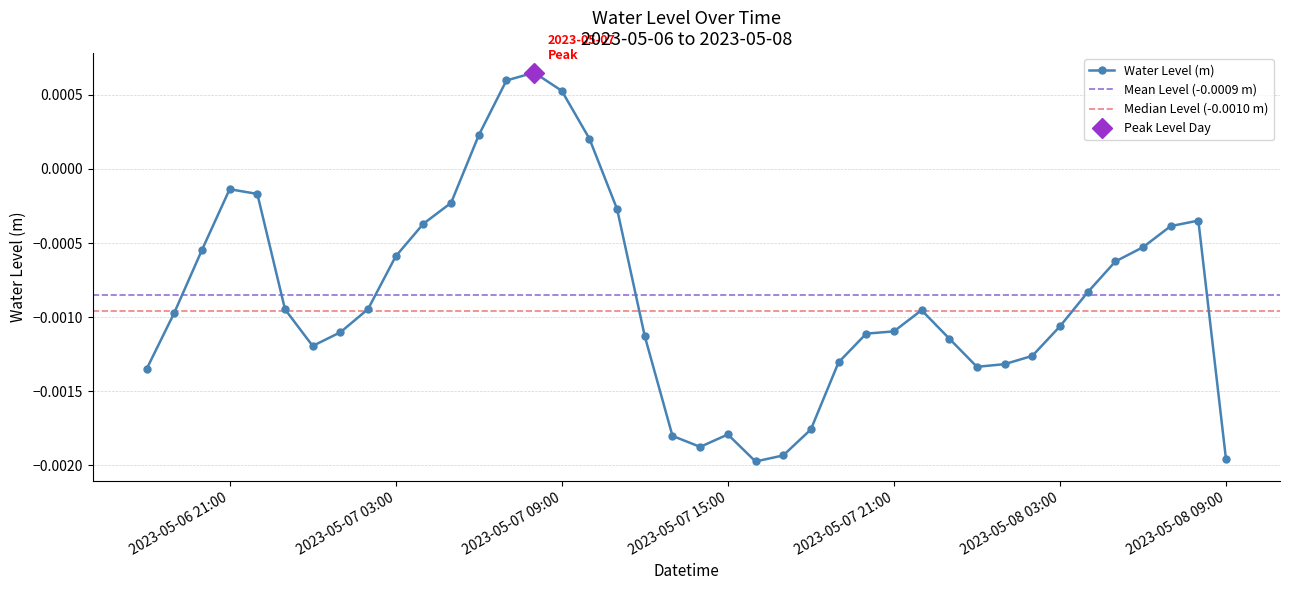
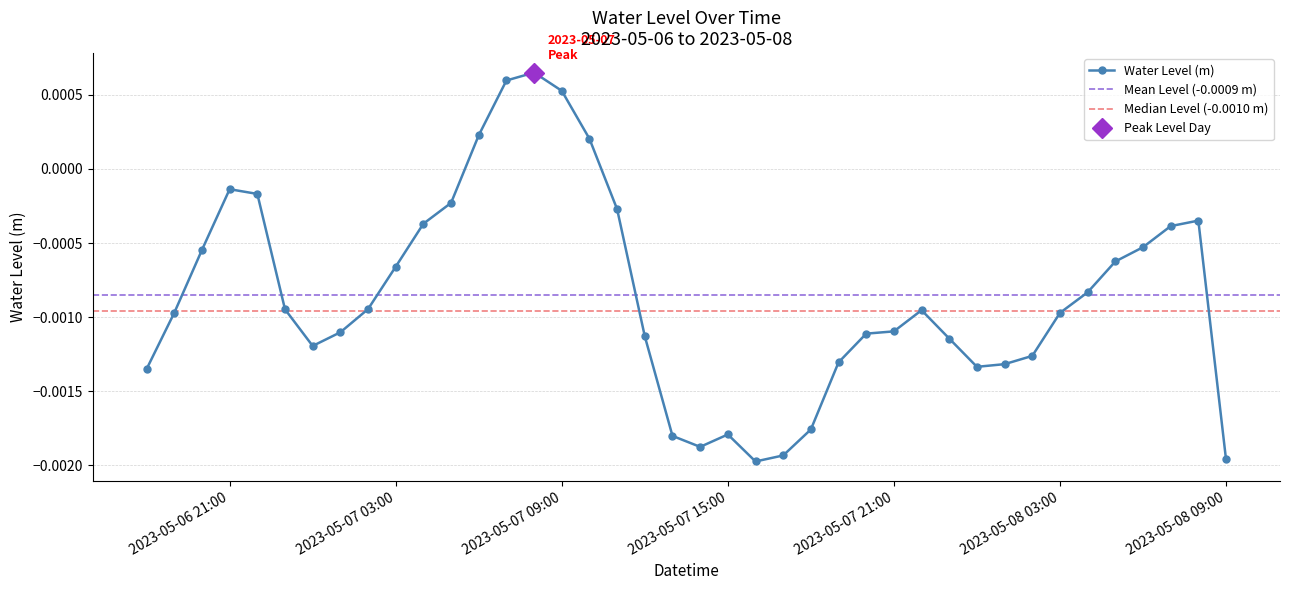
  {
    "Water Level (m)": {
      "2023-05-06 21:00": -0.00014,
-     "2023-05-07 03:00": -0.00059,
+     "2023-05-07 03:00": -0.00066,
      "2023-05-07 09:00": 0.00053,
      "2023-05-07 15:00": -0.00179,
      "2023-05-07 21:00": -0.00110,
-     "2023-05-08 03:00": -0.00106,
+     "2023-05-08 03:00": -0.00097,
      "2023-05-08 09:00": -0.00196
    }
  }
